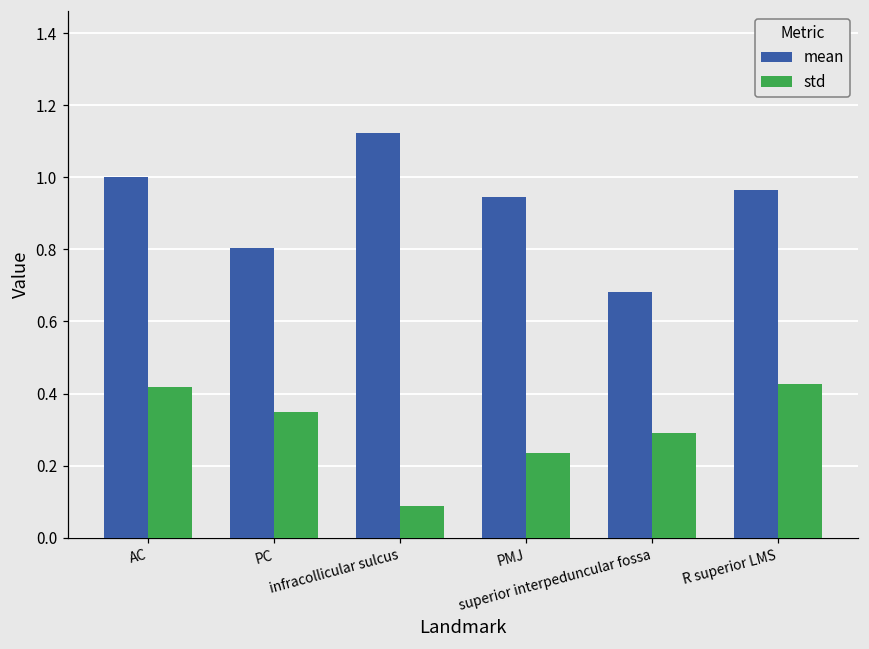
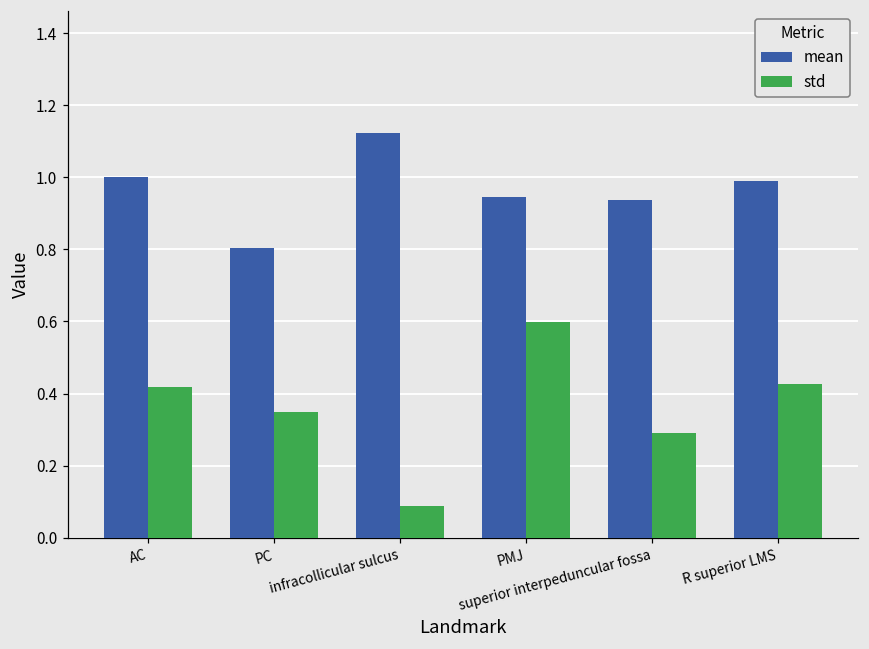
  {
    "mean": {
      "AC": 1.00,
      "PC": 0.80,
      "infracollicular sulcus": 1.12,
      "PMJ": 0.94,
-     "superior interpeduncular fossa": 0.68,
-     "R superior LMS": 0.96
+     "superior interpeduncular fossa": 0.94,
+     "R superior LMS": 0.99
    },
    "std": {
      "AC": 0.42,
      "PC": 0.35,
      "infracollicular sulcus": 0.09,
-     "PMJ": 0.23,
+     "PMJ": 0.60,
      "superior interpeduncular fossa": 0.29,
      "R superior LMS": 0.43
    }
  }
